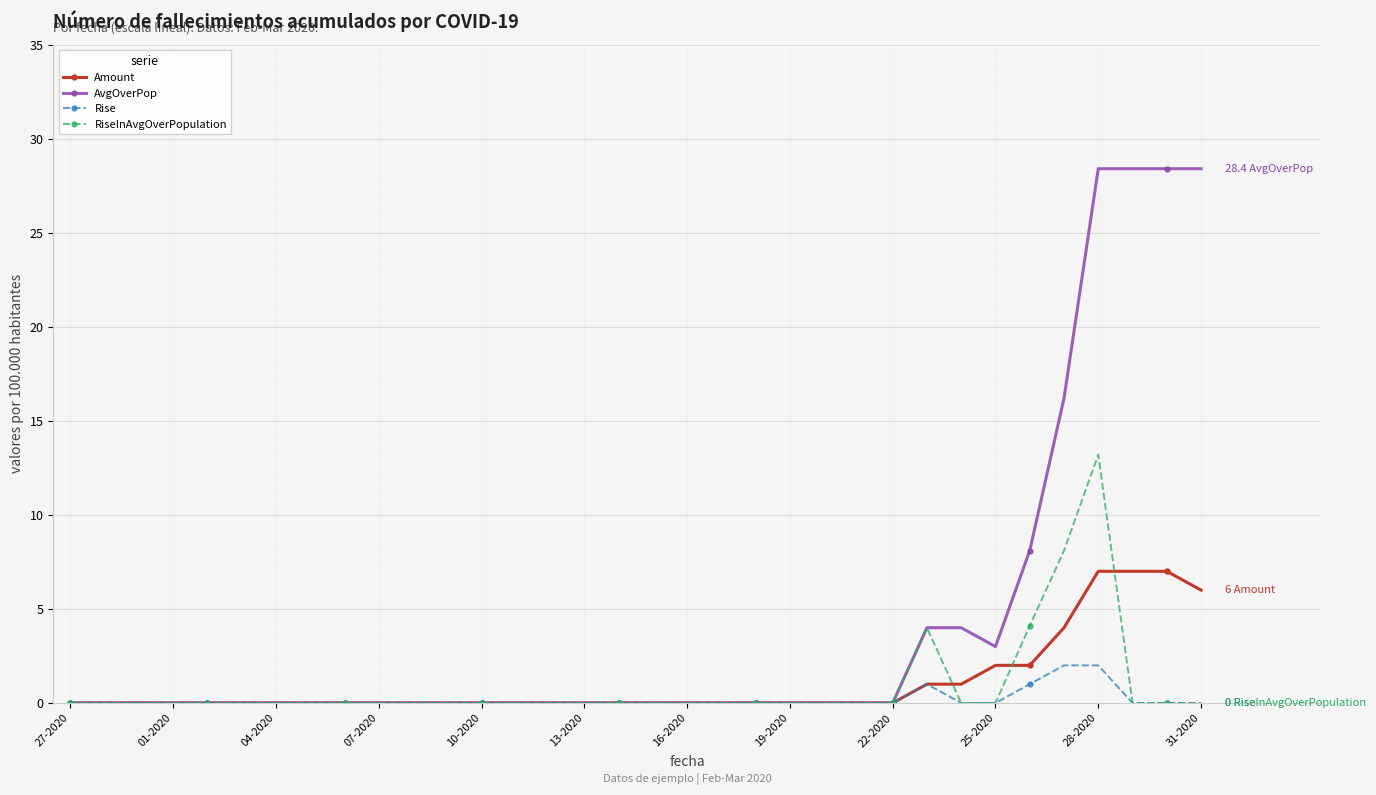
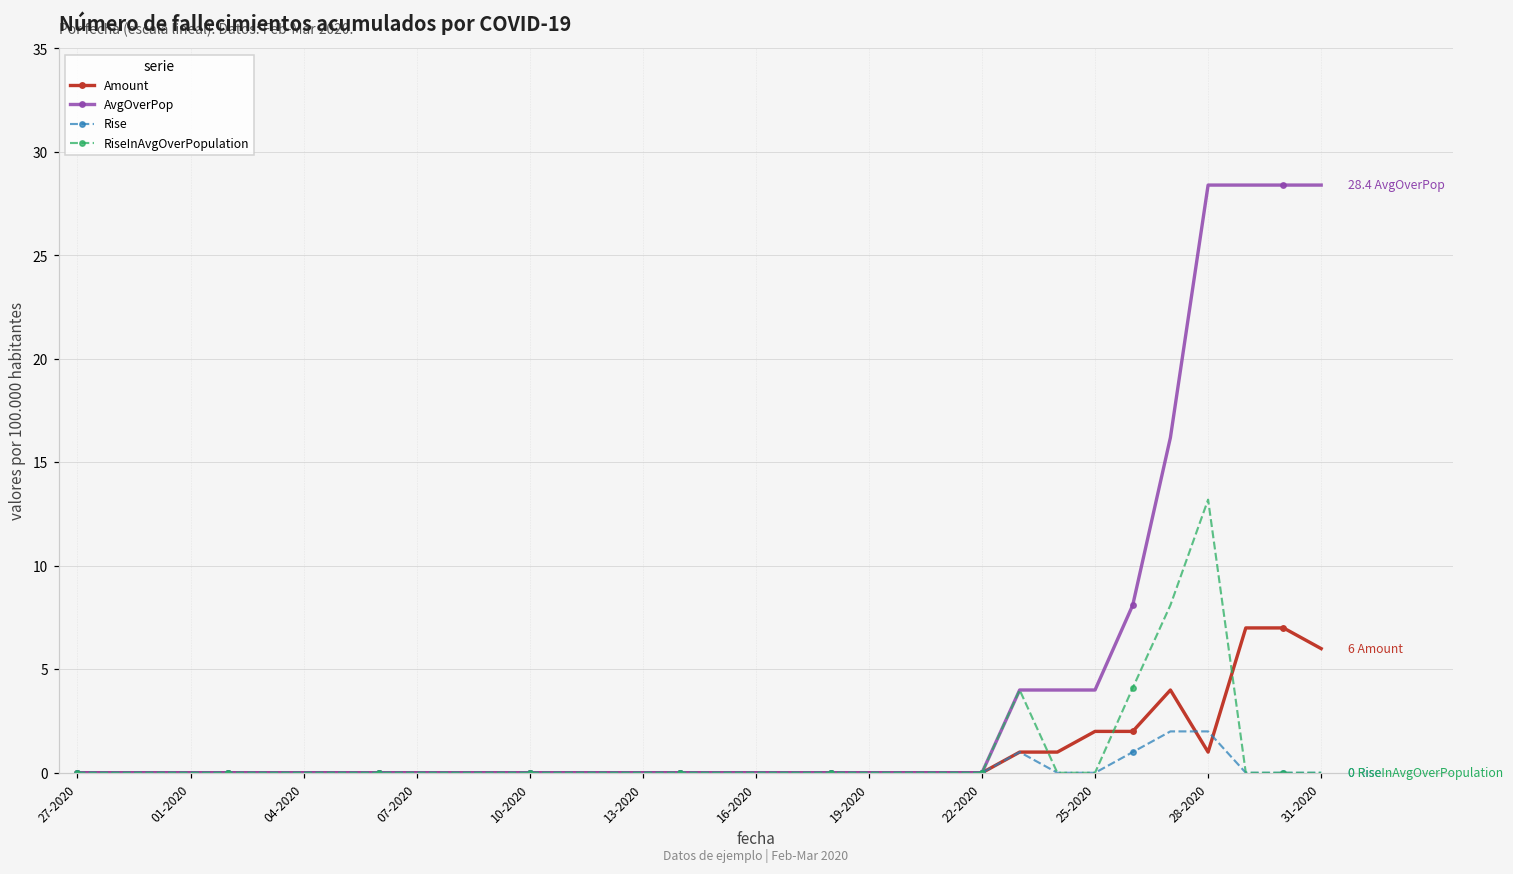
  {
    "Amount": {
      "25-2020": 2,
-     "28-2020": 7
+     "28-2020": 1
    },
    "AvgOverPop": {
-     "25-2020": 3,
+     "25-2020": 4,
      "28-2020": 28.4
    },
    "Rise": {
      "28-2020": 2
    },
    "RiseInAvgOverPopulation": {
      "28-2020": 13.2
    }
  }
